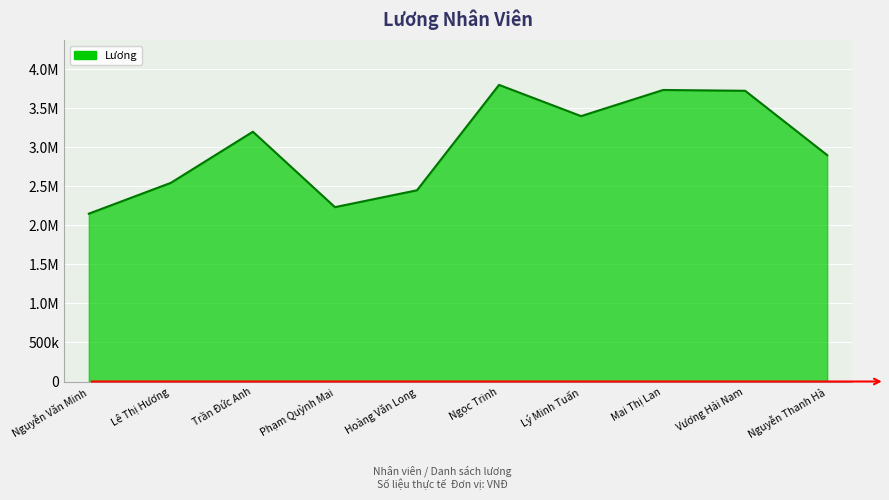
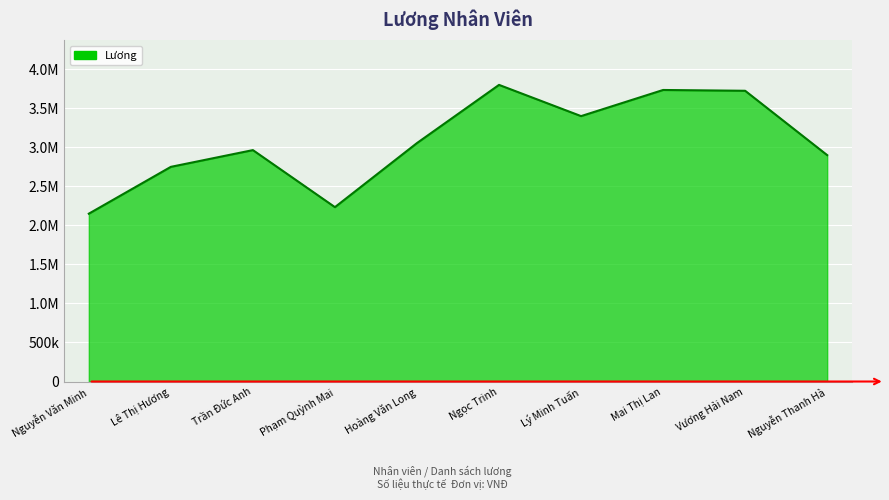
  {
    "Nguyễn Văn Minh": 2200000,
-   "Lê Thị Hương": 2500000,
-   "Trần Đức Anh": 3200000,
+   "Lê Thị Hương": 2800000,
+   "Trần Đức Anh": 3000000,
    "Phạm Quỳnh Mai": 2200000,
-   "Hoàng Văn Long": 2500000,
+   "Hoàng Văn Long": 3100000,
    "Ngọc Trinh": 3800000,
    "Lý Minh Tuấn": 3400000,
    "Mai Thị Lan": 3700000,
    "Vương Hải Nam": 3700000,
    "Nguyễn Thanh Hà": 2900000
  }
